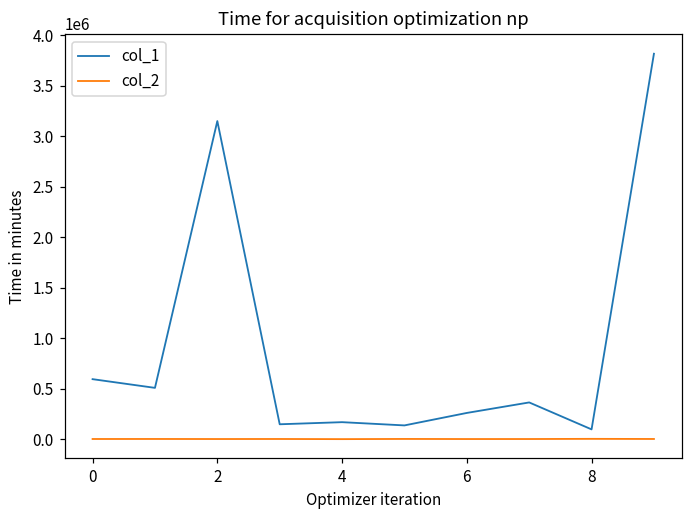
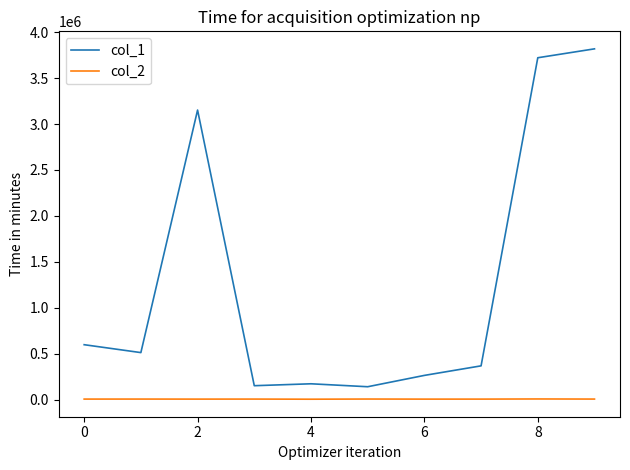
  {
    "col_1": {
      "0": 600000,
      "2": 3200000,
      "4": 200000,
      "6": 300000,
-     "8": 100000
+     "8": 3700000
    },
    "col_2": {
      "0": 0,
      "2": 0,
      "4": 0,
      "6": 0,
      "8": 0
    }
  }
